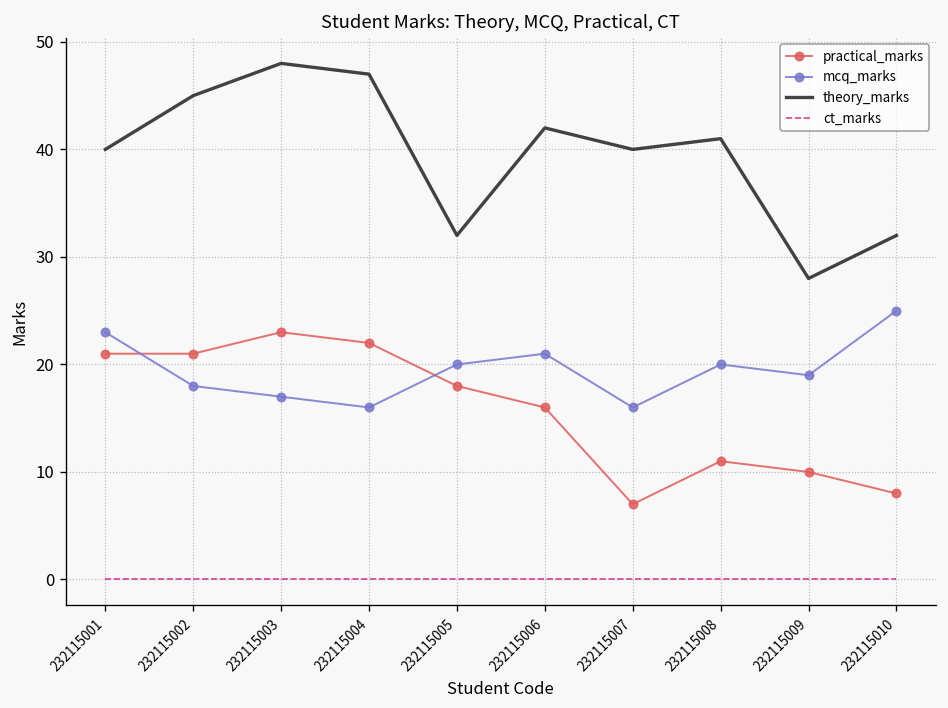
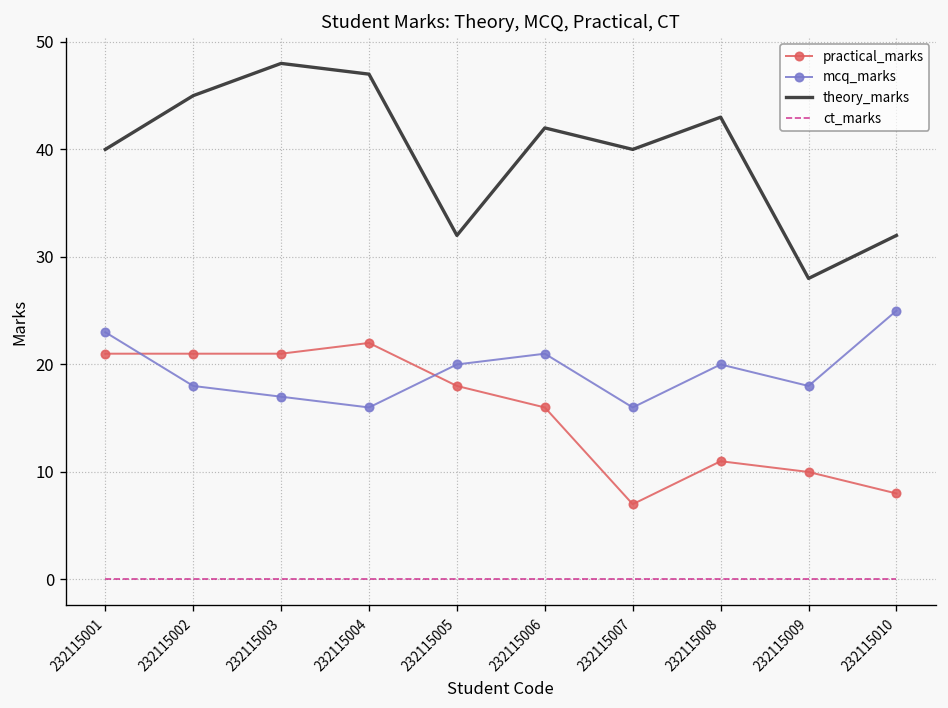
  {
    "practical_marks": {
      "232115001": 21,
      "232115002": 21,
-     "232115003": 23,
+     "232115003": 21,
      "232115004": 22,
      "232115005": 18,
      "232115006": 16,
      "232115007": 7,
      "232115008": 11,
      "232115009": 10,
      "232115010": 8
    },
    "mcq_marks": {
      "232115001": 23,
      "232115002": 18,
      "232115003": 17,
      "232115004": 16,
      "232115005": 20,
      "232115006": 21,
      "232115007": 16,
      "232115008": 20,
-     "232115009": 19,
+     "232115009": 18,
      "232115010": 25
    },
    "theory_marks": {
      "232115001": 40,
      "232115002": 45,
      "232115003": 48,
      "232115004": 47,
      "232115005": 32,
      "232115006": 42,
      "232115007": 40,
-     "232115008": 41,
+     "232115008": 43,
      "232115009": 28,
      "232115010": 32
    },
    "ct_marks": {
      "232115001": 0,
      "232115002": 0,
      "232115003": 0,
      "232115004": 0,
      "232115005": 0,
      "232115006": 0,
      "232115007": 0,
      "232115008": 0,
      "232115009": 0,
      "232115010": 0
    }
  }
